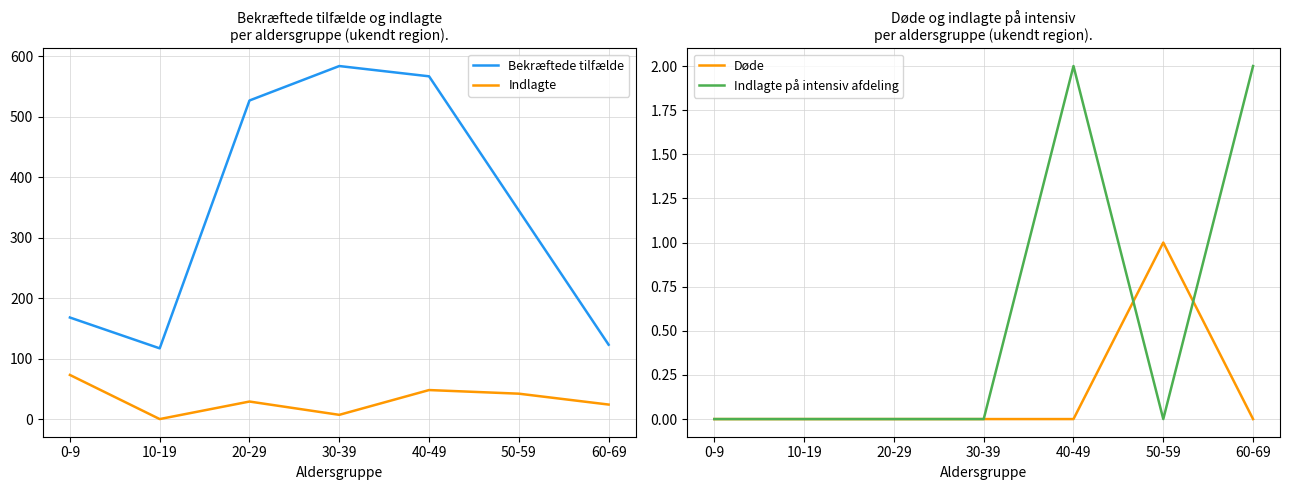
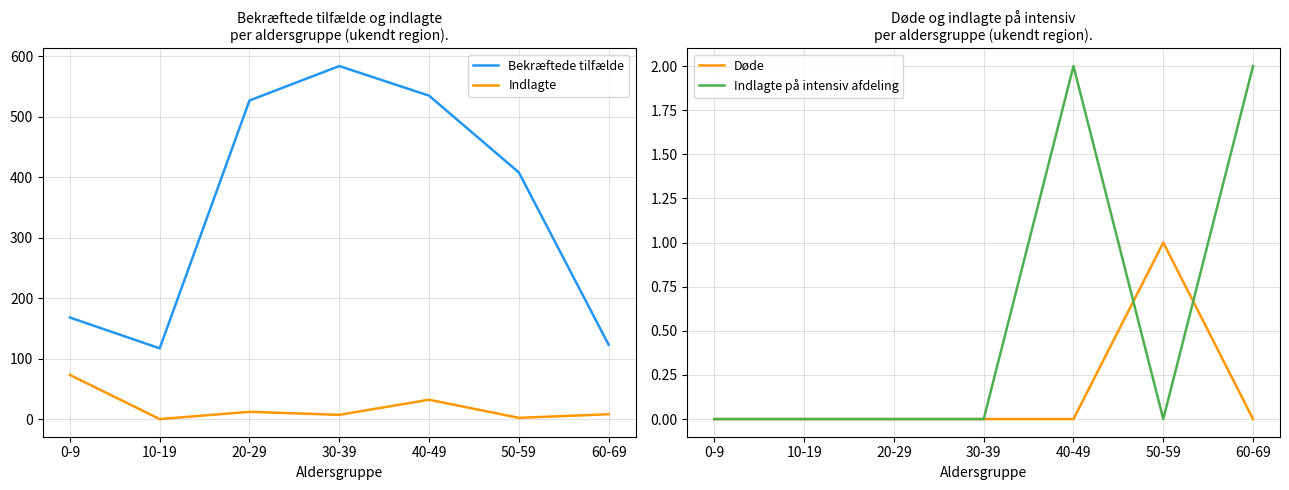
  {
    "Bekræftede tilfælde og indlagte per aldersgruppe (ukendt region).": {
      "Bekræftede tilfælde": {
        "0-9": 170,
        "10-19": 120,
        "20-29": 530,
        "30-39": 580,
-       "40-49": 570,
-       "50-59": 350,
+       "40-49": 540,
+       "50-59": 410,
        "60-69": 120
      },
      "Indlagte": {
        "0-9": 70,
        "10-19": 0,
-       "20-29": 30,
+       "20-29": 10,
        "30-39": 10,
-       "40-49": 50,
-       "50-59": 40,
-       "60-69": 20
+       "40-49": 30,
+       "50-59": 0,
+       "60-69": 10
      }
    },
    "Døde og indlagte på intensiv per aldersgruppe (ukendt region).": {
      "Døde": {
        "40-49": 0.00,
        "50-59": 1.00,
        "60-69": 0.00
      },
      "Indlagte på intensiv afdeling": {
        "40-49": 2.00,
        "50-59": 0.00,
        "60-69": 2.00
      }
    }
  }
